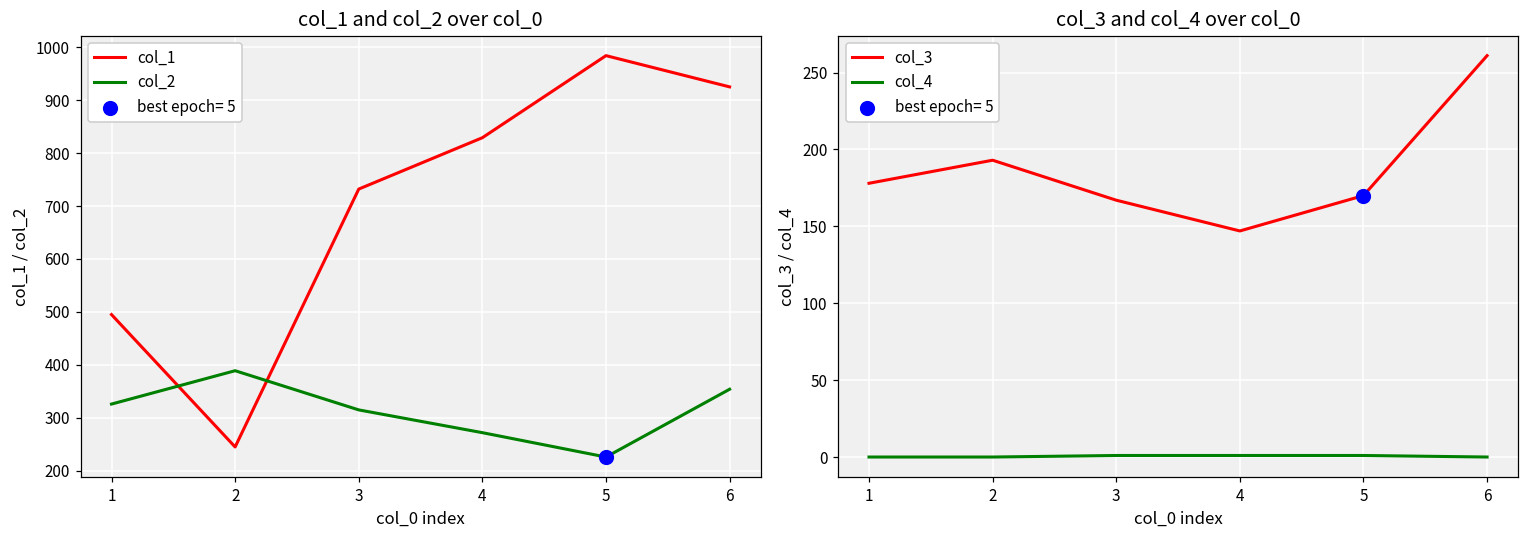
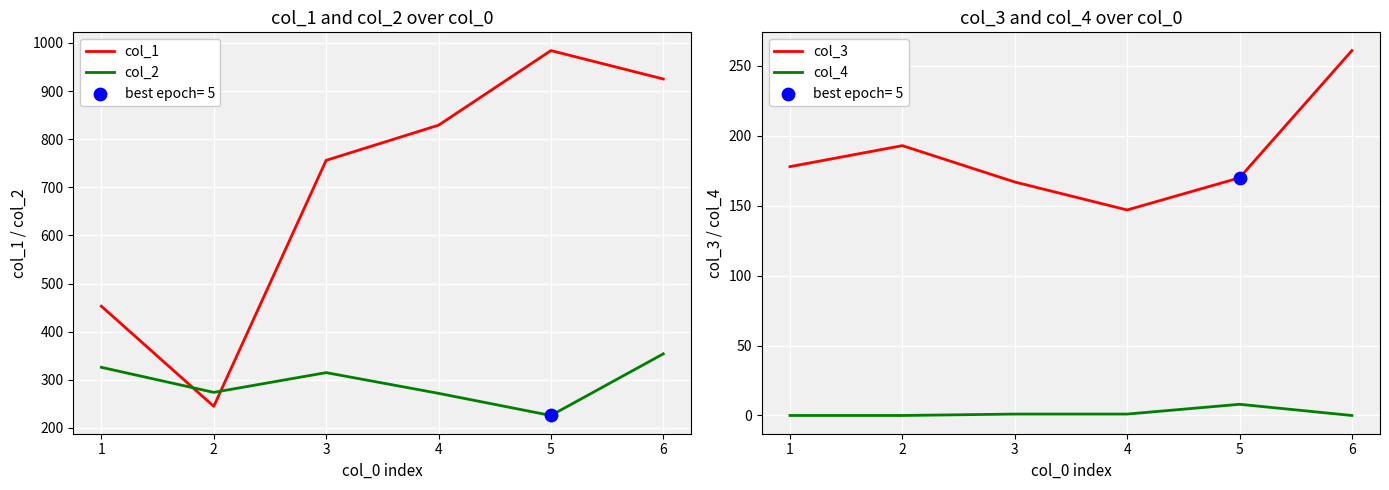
  {
    "col_1 and col_2 over col_0": {
      "col_1": {
-       "1": 500,
+       "1": 450,
        "2": 250,
-       "3": 730,
+       "3": 760,
        "4": 830,
        "5": 980,
        "6": 930
      },
      "col_2": {
        "1": 330,
-       "2": 390,
+       "2": 270,
        "3": 320,
        "4": 270,
        "6": 350
      }
    },
    "col_3 and col_4 over col_0": {
      "col_3": {
        "1": 178,
        "2": 193,
        "3": 167,
        "4": 147,
        "6": 261
      },
      "col_4": {
        "1": 0,
        "2": 0,
        "3": 1,
        "4": 1,
-       "5": 1,
+       "5": 8,
        "6": 0
      }
    }
  }
